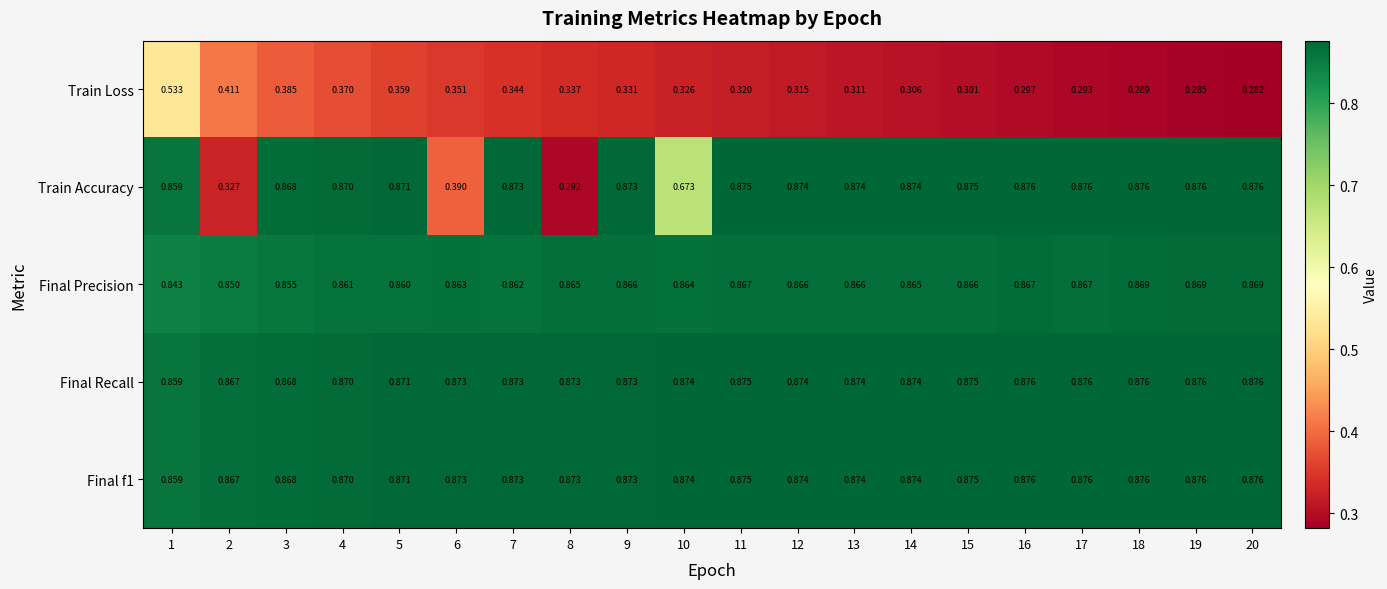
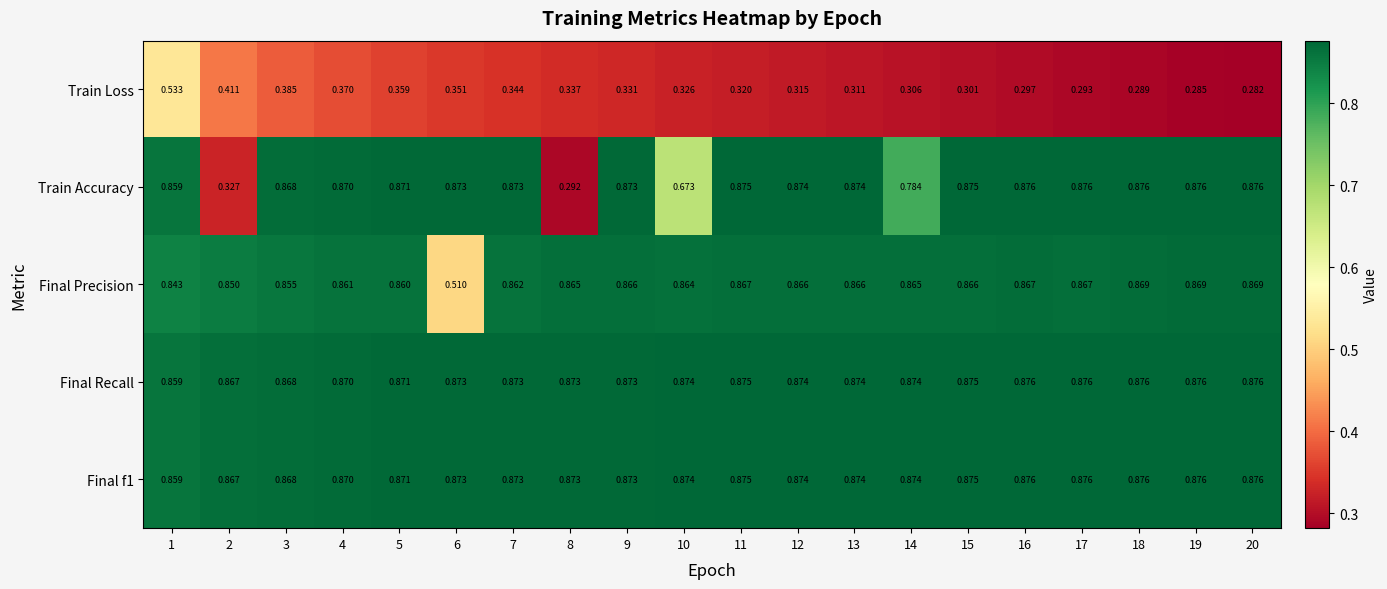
  {
    "Train Loss": {
      "1": 0.533,
      "2": 0.411,
      "3": 0.385,
      "4": 0.370,
      "5": 0.359,
      "6": 0.351,
      "7": 0.344,
      "8": 0.337,
      "9": 0.331,
      "10": 0.326,
      "11": 0.320,
      "12": 0.315,
      "13": 0.311,
      "14": 0.306,
      "15": 0.301,
      "16": 0.297,
      "17": 0.293,
      "18": 0.289,
      "19": 0.285,
      "20": 0.282
    },
    "Train Accuracy": {
      "1": 0.859,
      "2": 0.327,
      "3": 0.868,
      "4": 0.870,
      "5": 0.871,
-     "6": 0.390,
+     "6": 0.873,
      "7": 0.873,
      "8": 0.292,
      "9": 0.873,
      "10": 0.673,
      "11": 0.875,
      "12": 0.874,
      "13": 0.874,
-     "14": 0.874,
+     "14": 0.784,
      "15": 0.875,
      "16": 0.876,
      "17": 0.876,
      "18": 0.876,
      "19": 0.876,
      "20": 0.876
    },
    "Final Precision": {
      "1": 0.843,
      "2": 0.850,
      "3": 0.855,
      "4": 0.861,
      "5": 0.860,
-     "6": 0.863,
+     "6": 0.510,
      "7": 0.862,
      "8": 0.865,
      "9": 0.866,
      "10": 0.864,
      "11": 0.867,
      "12": 0.866,
      "13": 0.866,
      "14": 0.865,
      "15": 0.866,
      "16": 0.867,
      "17": 0.867,
      "18": 0.869,
      "19": 0.869,
      "20": 0.869
    },
    "Final Recall": {
      "1": 0.859,
      "2": 0.867,
      "3": 0.868,
      "4": 0.870,
      "5": 0.871,
      "6": 0.873,
      "7": 0.873,
      "8": 0.873,
      "9": 0.873,
      "10": 0.874,
      "11": 0.875,
      "12": 0.874,
      "13": 0.874,
      "14": 0.874,
      "15": 0.875,
      "16": 0.876,
      "17": 0.876,
      "18": 0.876,
      "19": 0.876,
      "20": 0.876
    },
    "Final f1": {
      "1": 0.859,
      "2": 0.867,
      "3": 0.868,
      "4": 0.870,
      "5": 0.871,
      "6": 0.873,
      "7": 0.873,
      "8": 0.873,
      "9": 0.873,
      "10": 0.874,
      "11": 0.875,
      "12": 0.874,
      "13": 0.874,
      "14": 0.874,
      "15": 0.875,
      "16": 0.876,
      "17": 0.876,
      "18": 0.876,
      "19": 0.876,
      "20": 0.876
    }
  }
